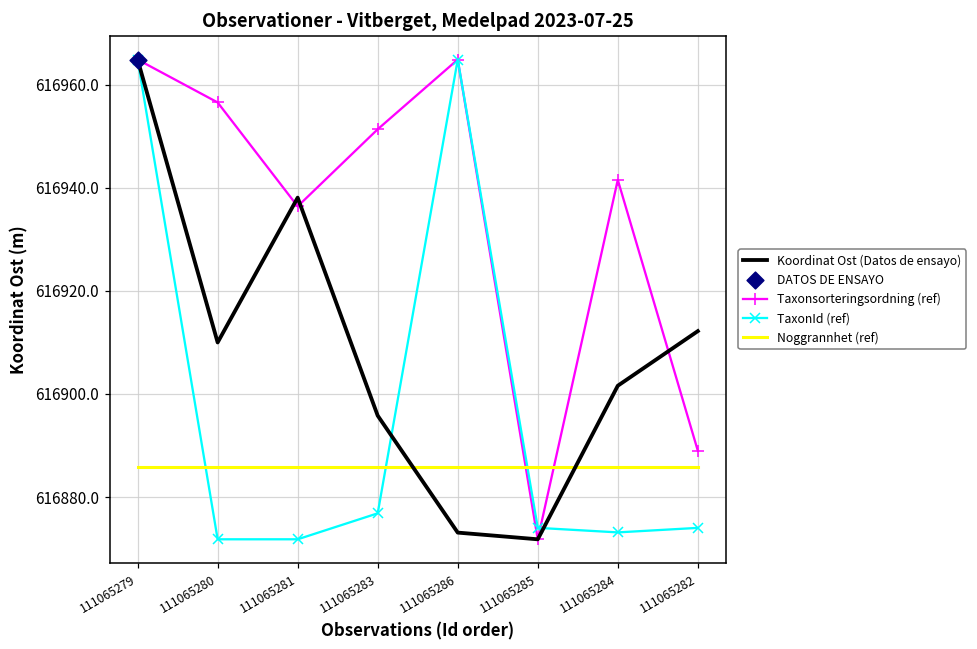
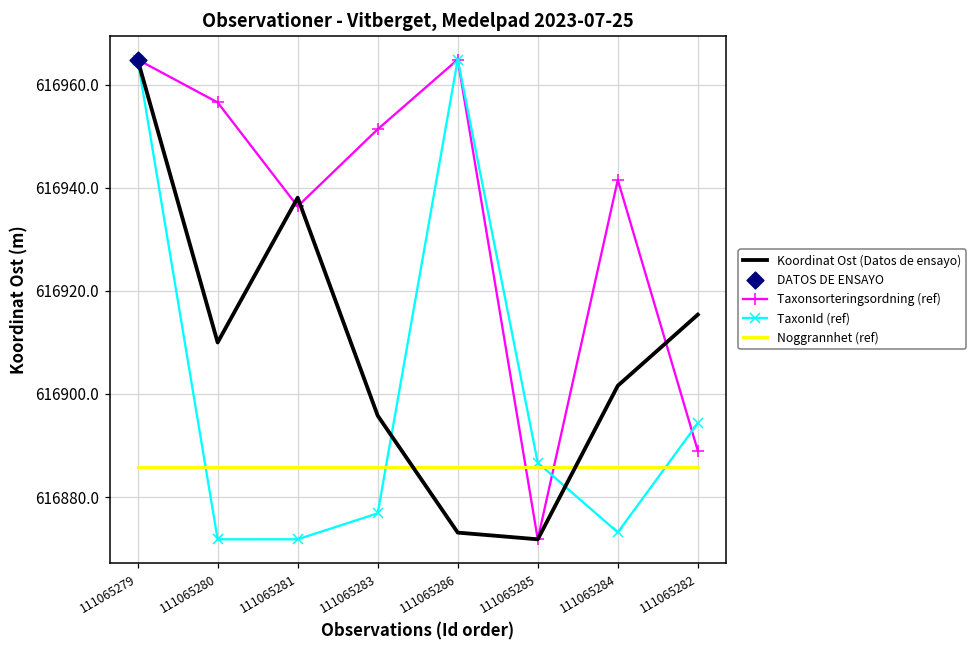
  {
    "Koordinat Ost (Datos de ensayo)": {
      "111065280": 616910,
      "111065281": 616938,
      "111065283": 616896,
      "111065286": 616873,
      "111065284": 616902,
-     "111065282": 616912
+     "111065282": 616915
    },
    "Taxonsorteringsordning (ref)": {
      "111065280": 616957,
      "111065281": 616936,
      "111065283": 616951,
      "111065284": 616942,
      "111065282": 616889
    },
    "TaxonId (ref)": {
      "111065280": 616872,
      "111065281": 616872,
      "111065283": 616877,
-     "111065285": 616874,
+     "111065285": 616887,
      "111065284": 616873,
-     "111065282": 616874
+     "111065282": 616894
    },
    "Noggrannhet (ref)": {
      "111065279": 616886,
      "111065280": 616886,
      "111065281": 616886,
      "111065283": 616886,
      "111065286": 616886,
      "111065285": 616886,
      "111065284": 616886,
      "111065282": 616886
    }
  }
